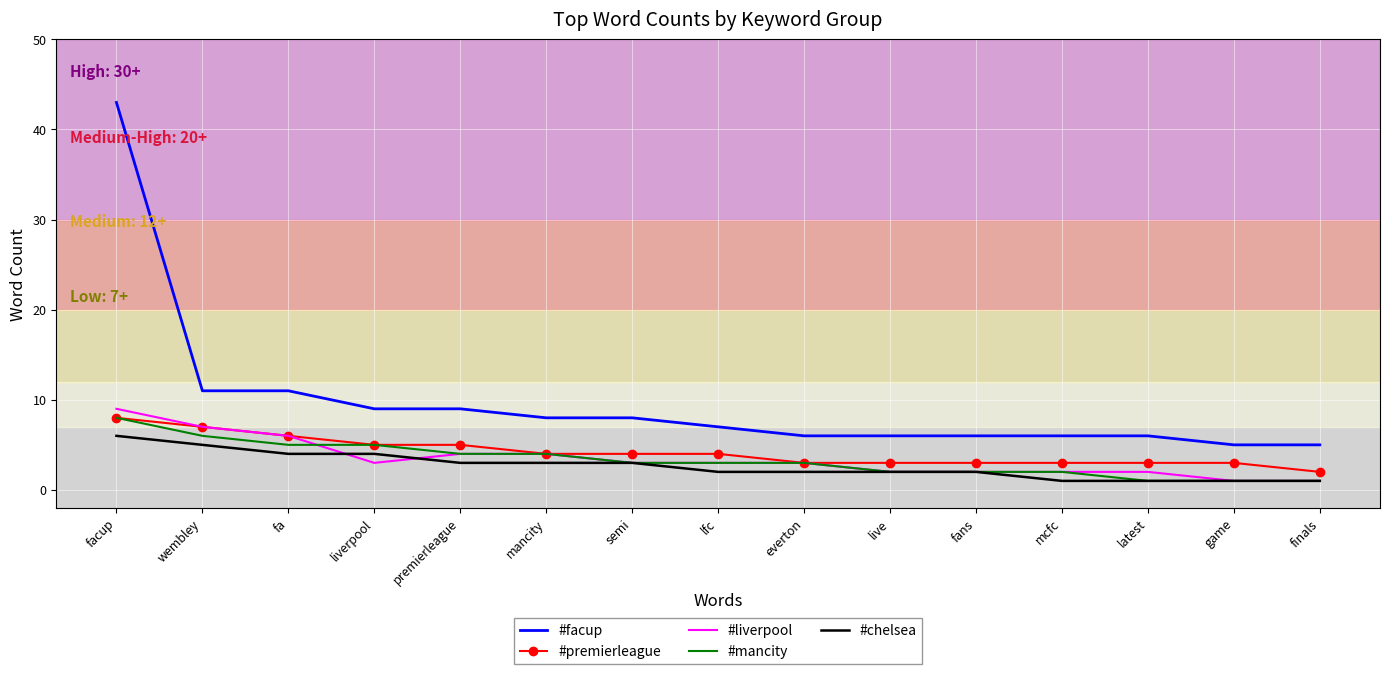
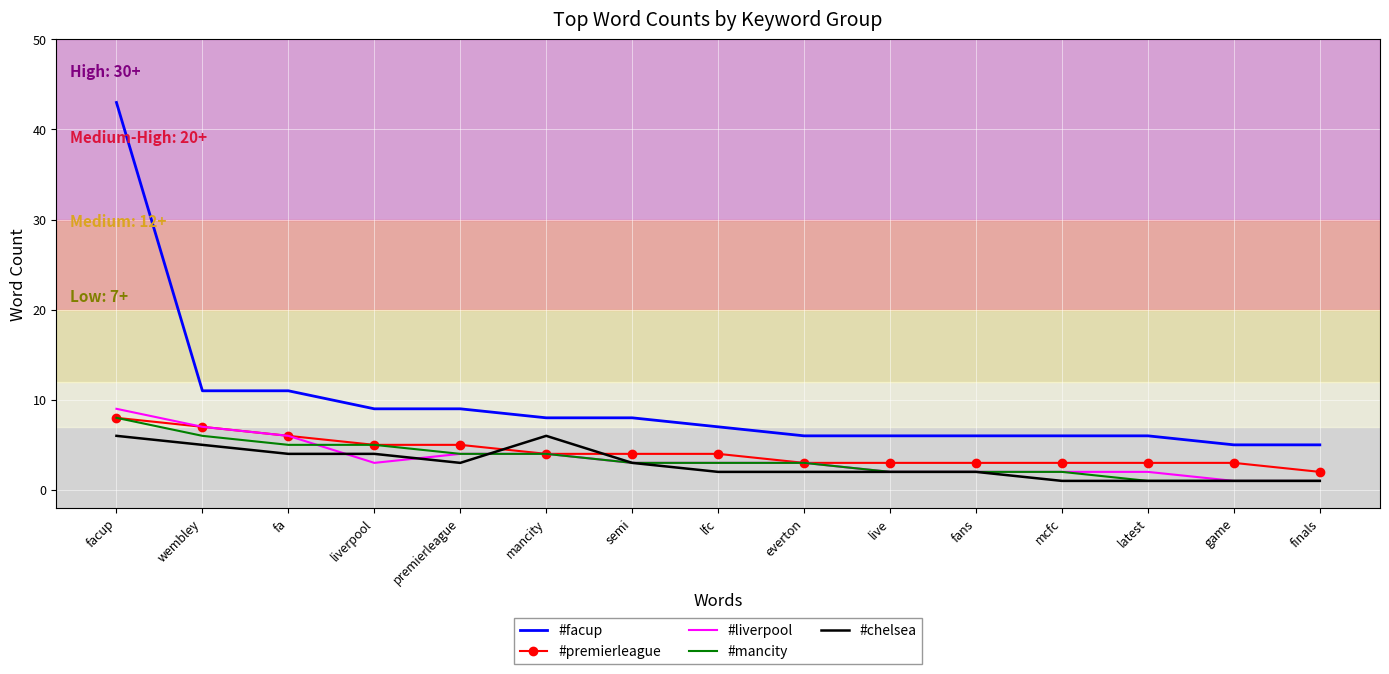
  {
    "#facup": {
      "wembley": 11,
      "fa": 11,
      "liverpool": 9,
      "premierleague": 9,
      "mancity": 8,
      "semi": 8,
      "lfc": 7,
      "everton": 6,
      "live": 6,
      "fans": 6,
      "mcfc": 6,
      "latest": 6,
      "game": 5,
      "finals": 5
    },
    "#premierleague": {
      "premierleague": 5,
      "semi": 4,
      "lfc": 4,
      "live": 3,
      "fans": 3,
      "mcfc": 3,
      "latest": 3,
      "game": 3,
      "finals": 2
    },
    "#liverpool": {
      "facup": 9,
      "liverpool": 3,
      "latest": 2
    },
    "#mancity": {
      "wembley": 6,
      "fa": 5
    },
    "#chelsea": {
      "facup": 6,
      "wembley": 5,
      "fa": 4,
      "liverpool": 4,
      "premierleague": 3,
-     "mancity": 3,
+     "mancity": 6,
      "lfc": 2,
      "everton": 2,
      "mcfc": 1
    }
  }
